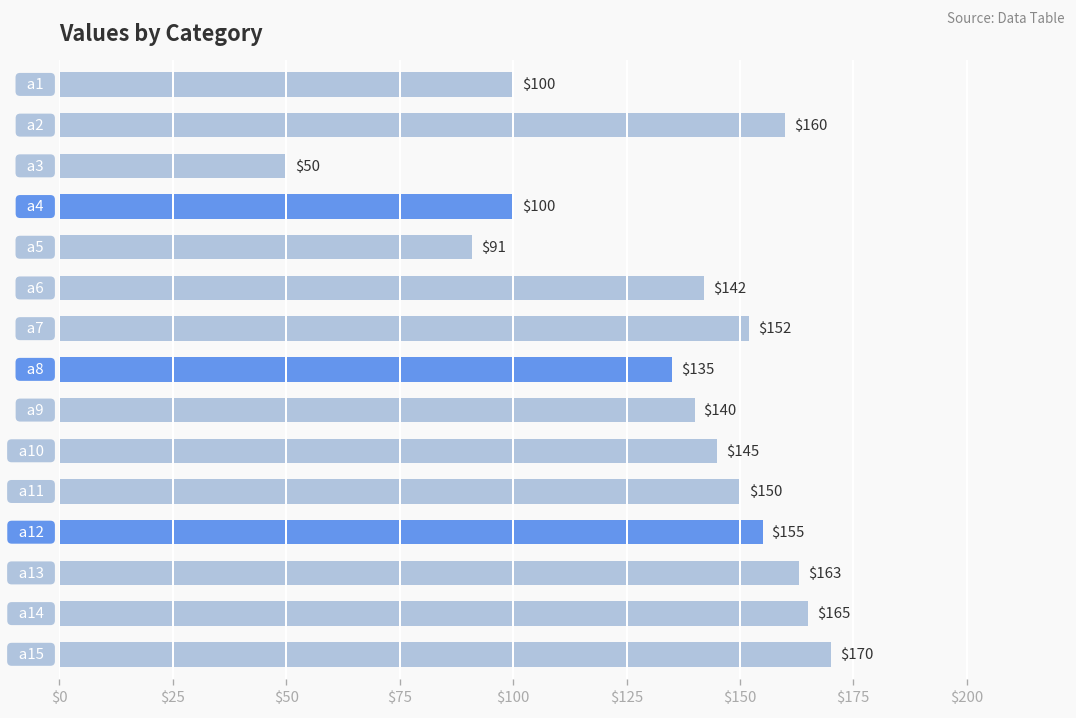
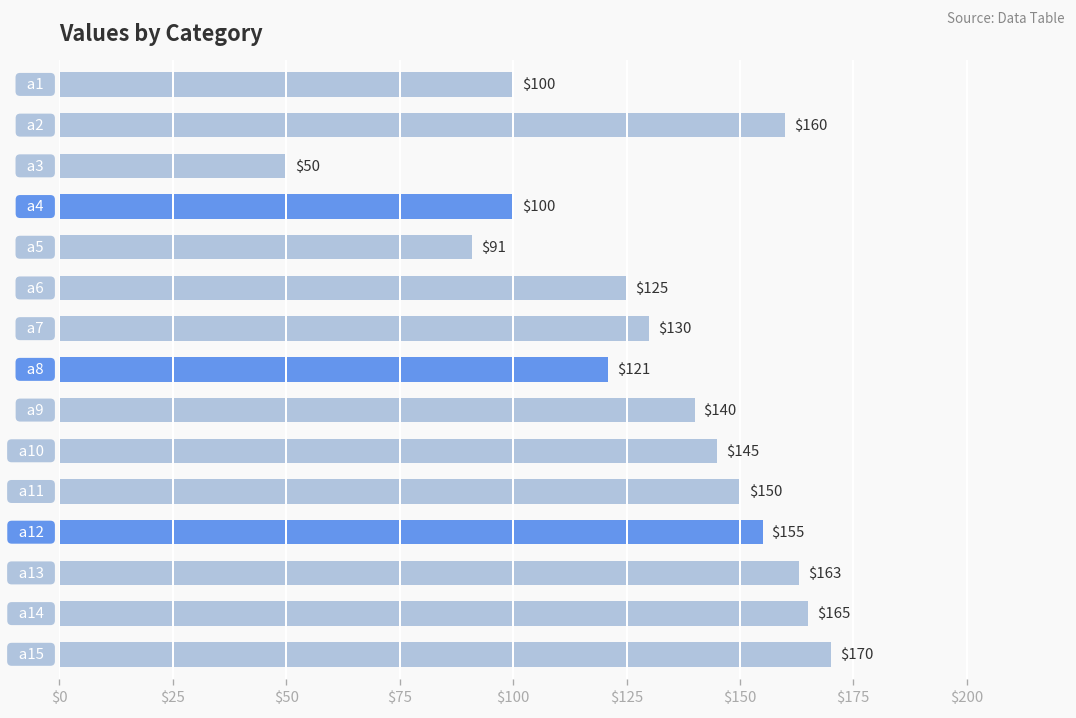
  {
    "а1": "$100",
    "а2": "$160",
    "а3": "$50",
    "а4": "$100",
    "а5": "$91",
-   "а6": "$142",
-   "а7": "$152",
-   "а8": "$135",
+   "а6": "$125",
+   "а7": "$130",
+   "а8": "$121",
    "а9": "$140",
    "а10": "$145",
    "а11": "$150",
    "а12": "$155",
    "а13": "$163",
    "а14": "$165",
    "а15": "$170"
  }
